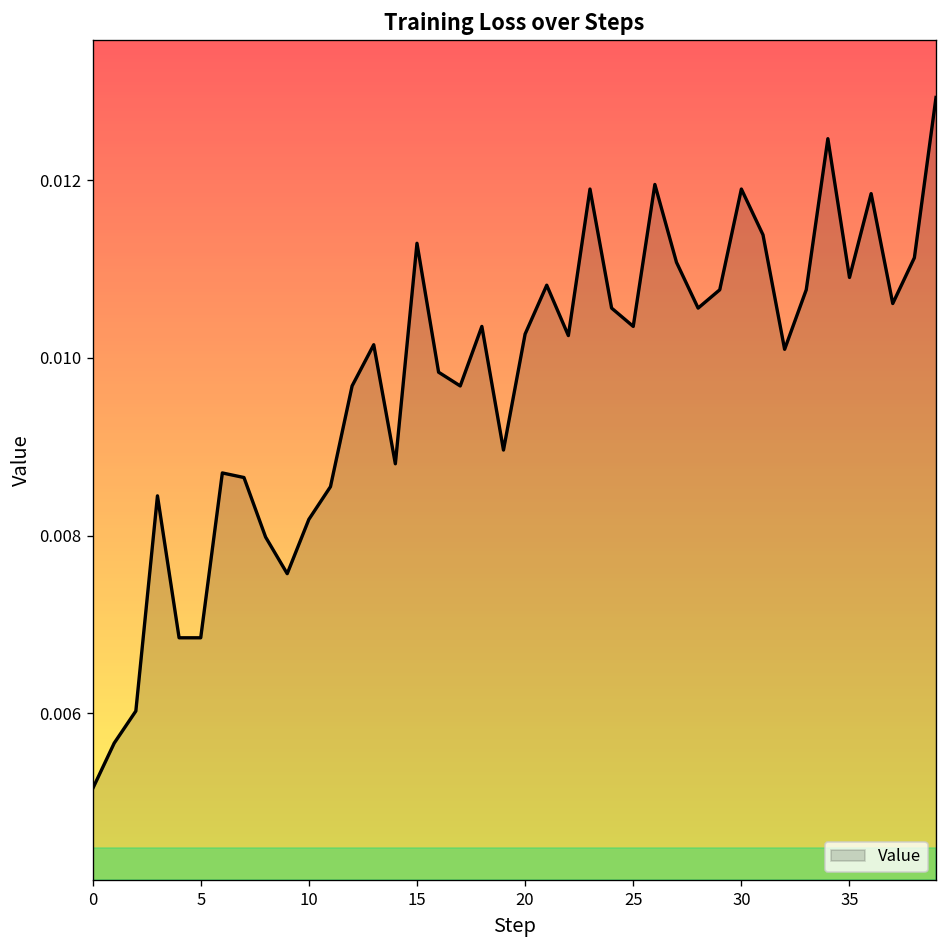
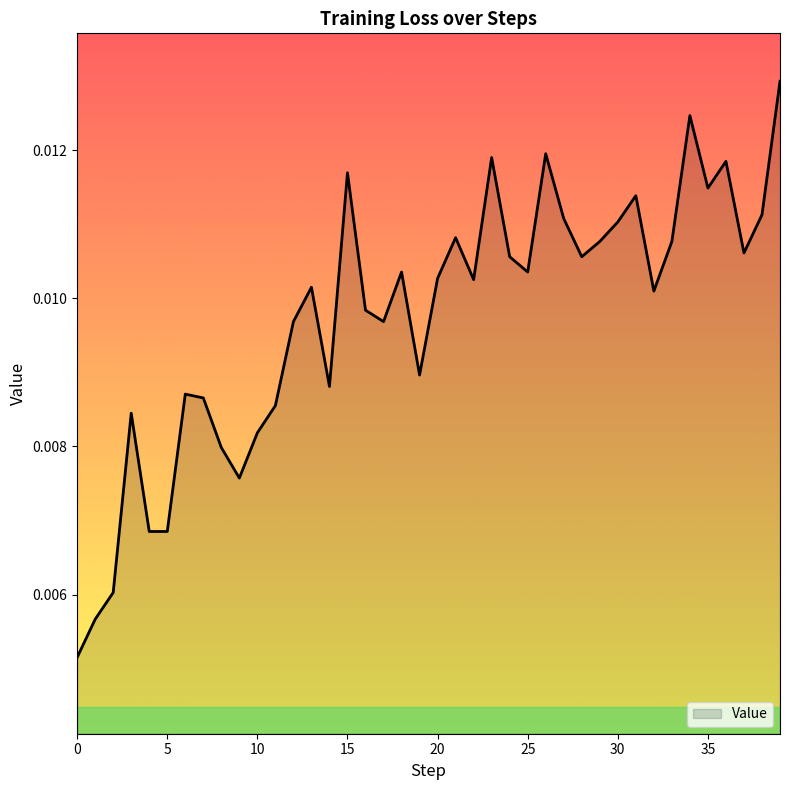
  {
    "0": 0.0052,
    "5": 0.0069,
    "10": 0.0082,
-   "15": 0.0113,
+   "15": 0.0117,
    "20": 0.0103,
    "25": 0.0104,
-   "30": 0.0119,
-   "35": 0.0109
+   "30": 0.0110,
+   "35": 0.0115
  }
